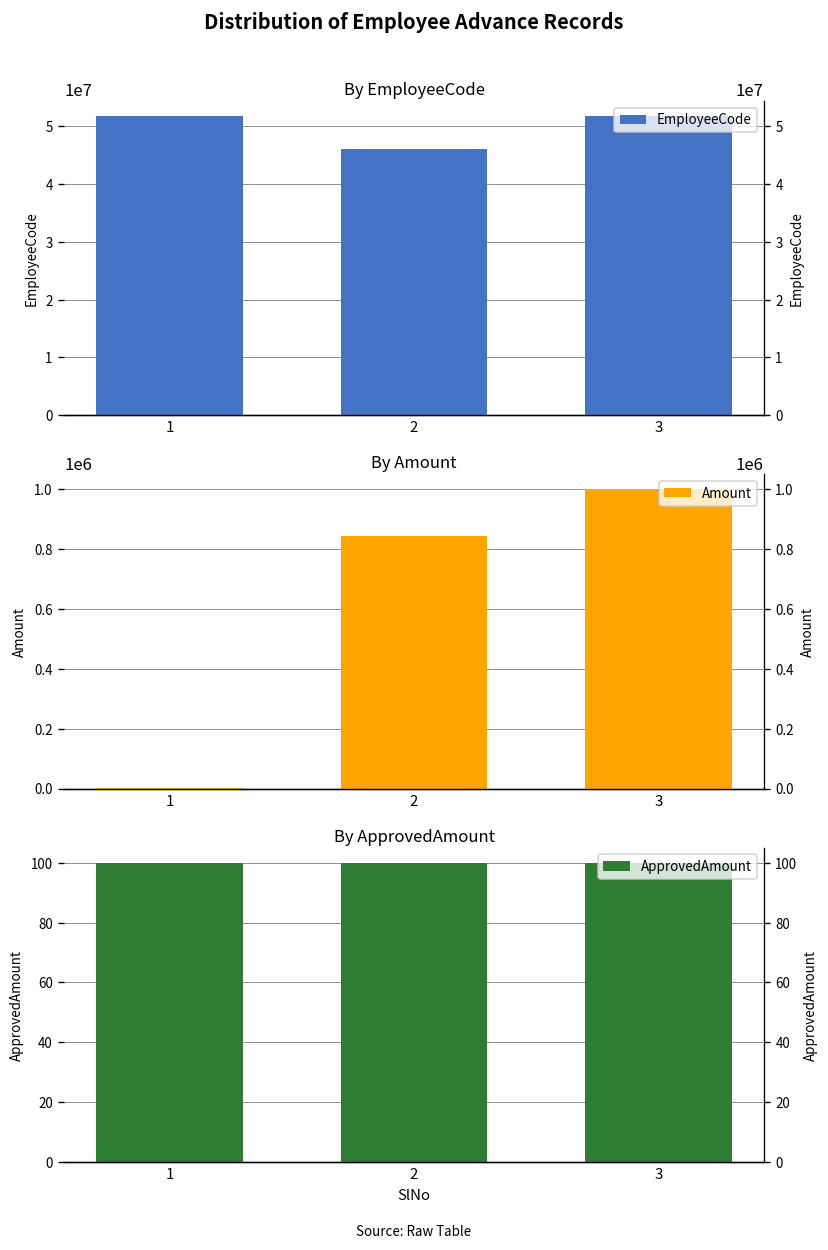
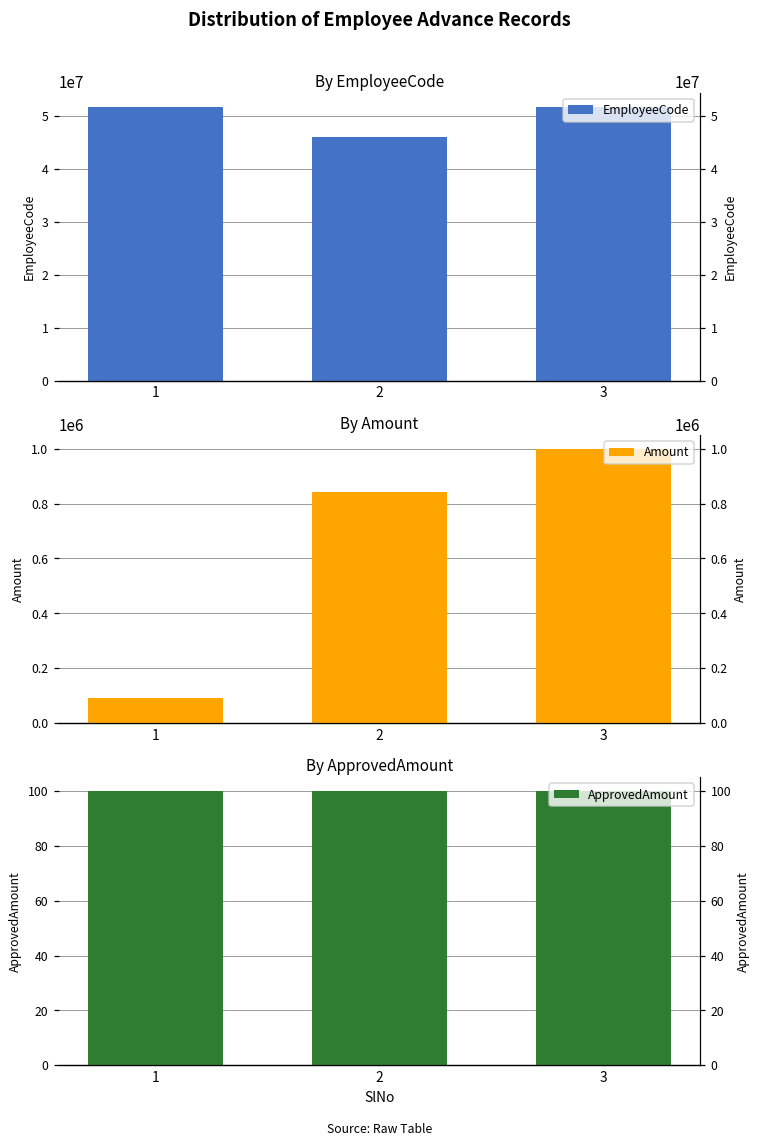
  {
    "By EmployeeCode": {
      "1": 52000000,
      "2": 46000000
    },
    "By Amount": {
-     "1": 0,
+     "1": 90000,
      "2": 840000,
      "3": 1000000
    },
    "By ApprovedAmount": {
      "1": 100,
      "2": 100
    }
  }
